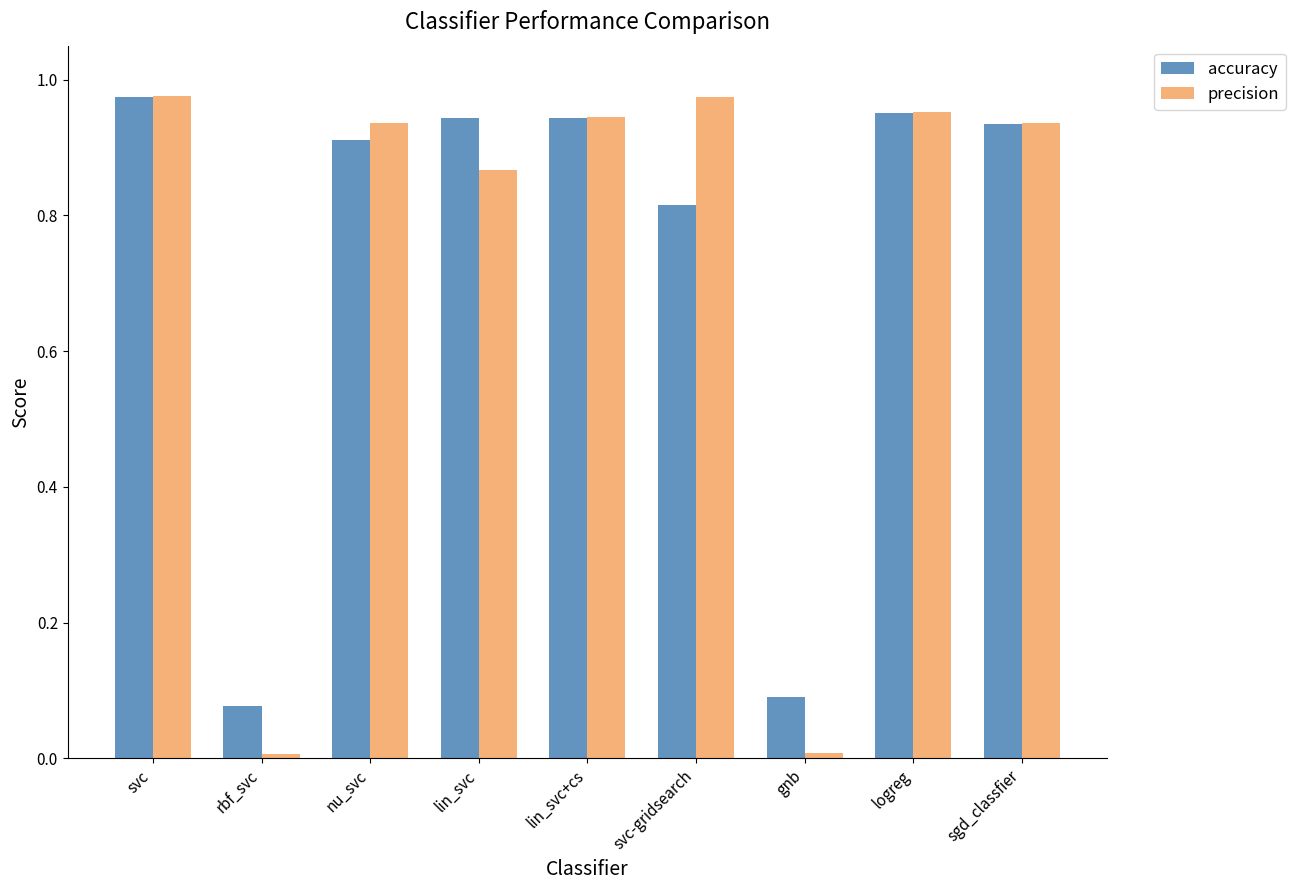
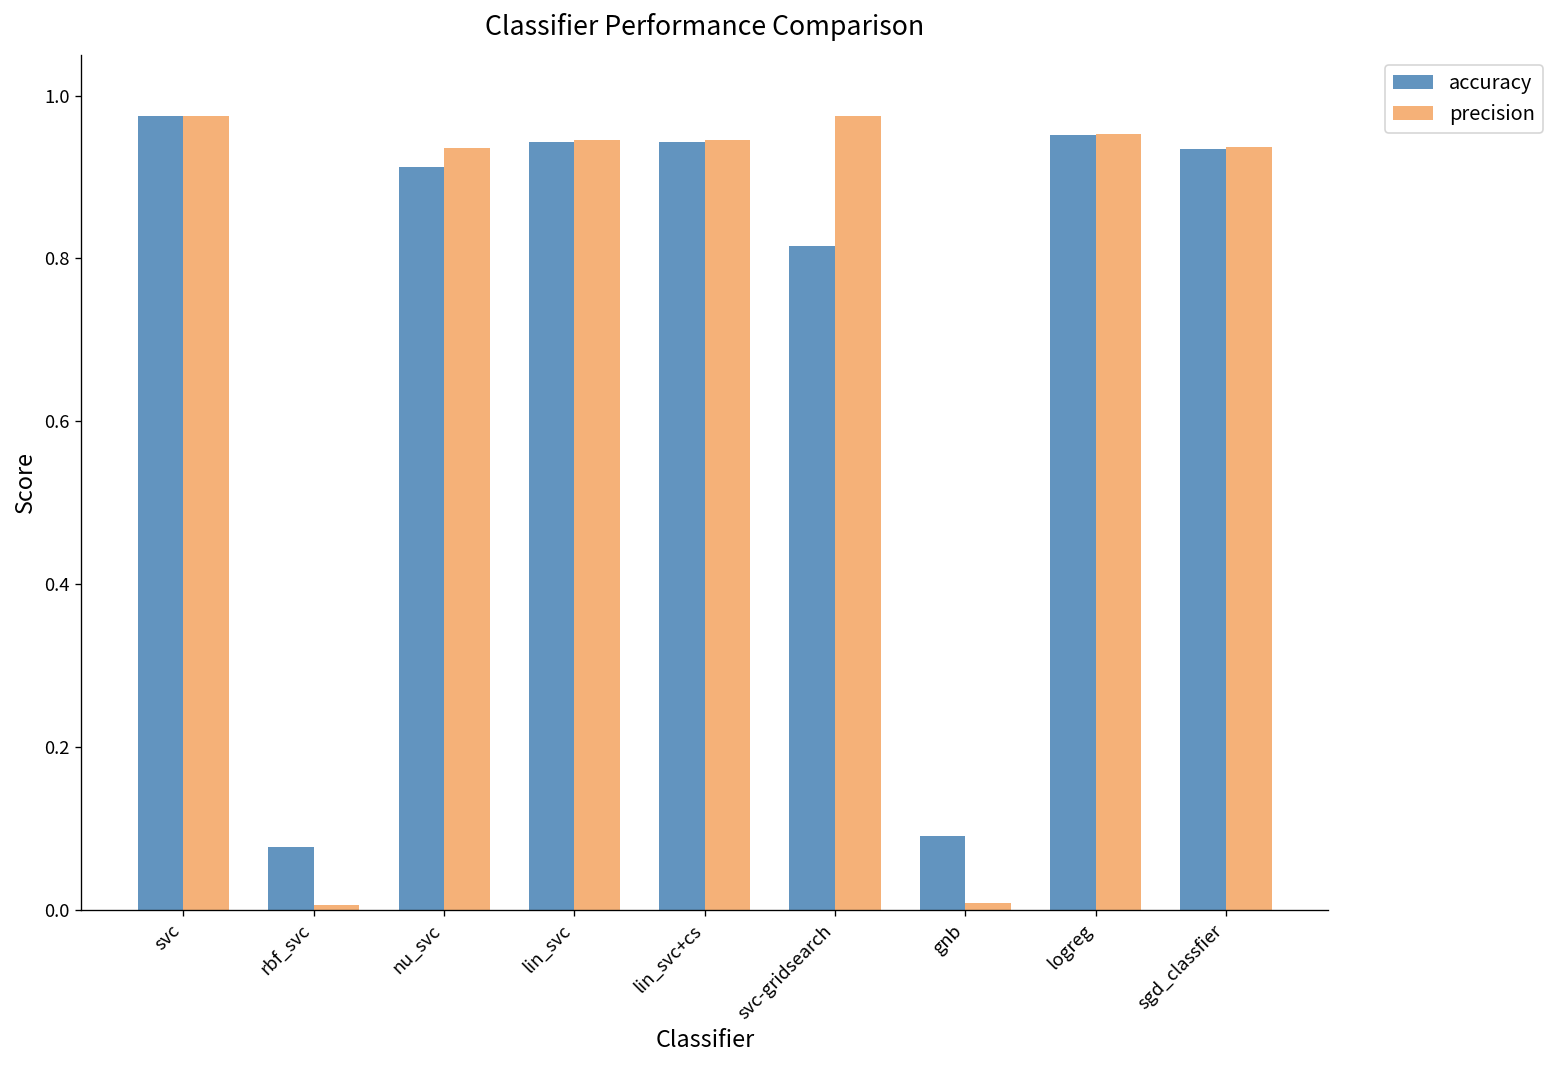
  {
    "accuracy": {
      "svc": 0.97,
      "rbf_svc": 0.08,
      "nu_svc": 0.91,
      "lin_svc": 0.94,
      "lin_svc+cs": 0.94,
      "svc-gridsearch": 0.82,
      "gnb": 0.09,
      "logreg": 0.95,
      "sgd_classfier": 0.93
    },
    "precision": {
      "svc": 0.98,
      "rbf_svc": 0.01,
      "nu_svc": 0.94,
-     "lin_svc": 0.87,
+     "lin_svc": 0.95,
      "lin_svc+cs": 0.95,
      "svc-gridsearch": 0.97,
      "gnb": 0.01,
      "logreg": 0.95,
      "sgd_classfier": 0.94
    }
  }
